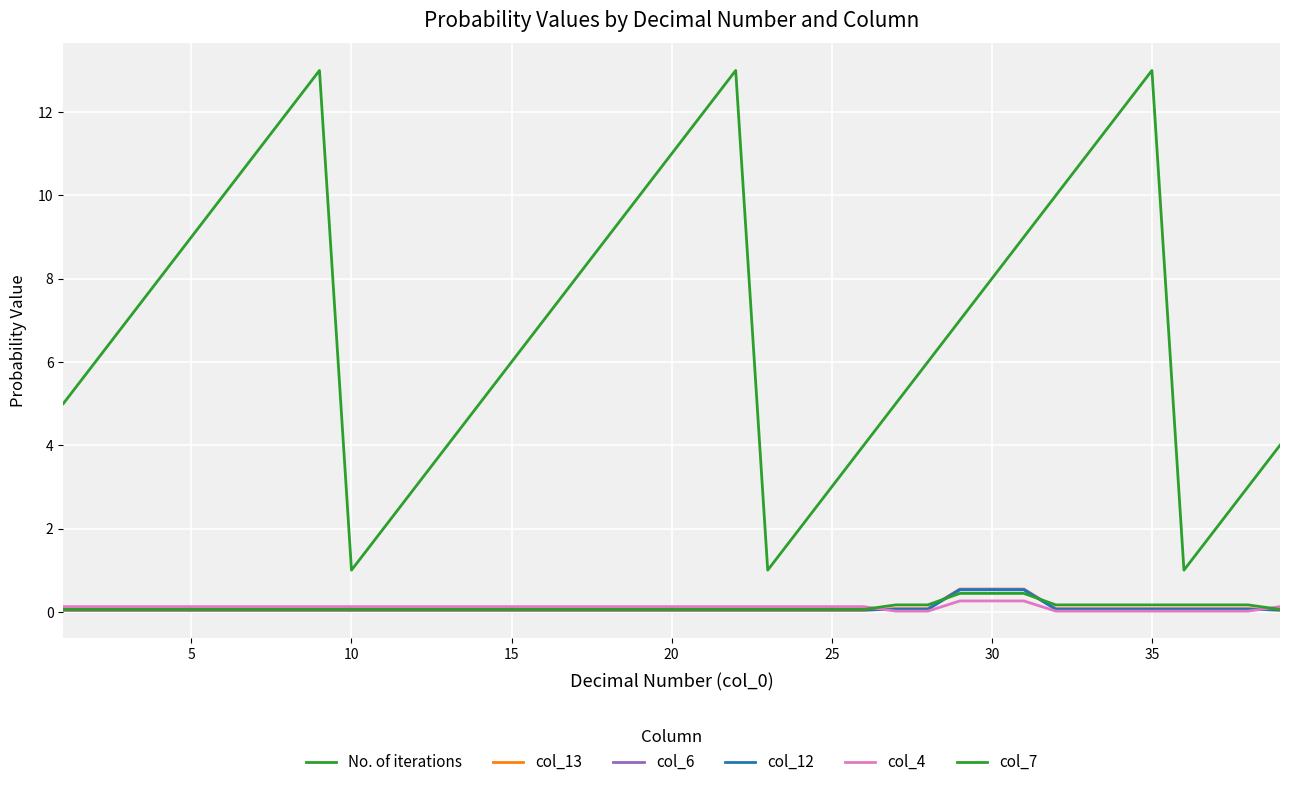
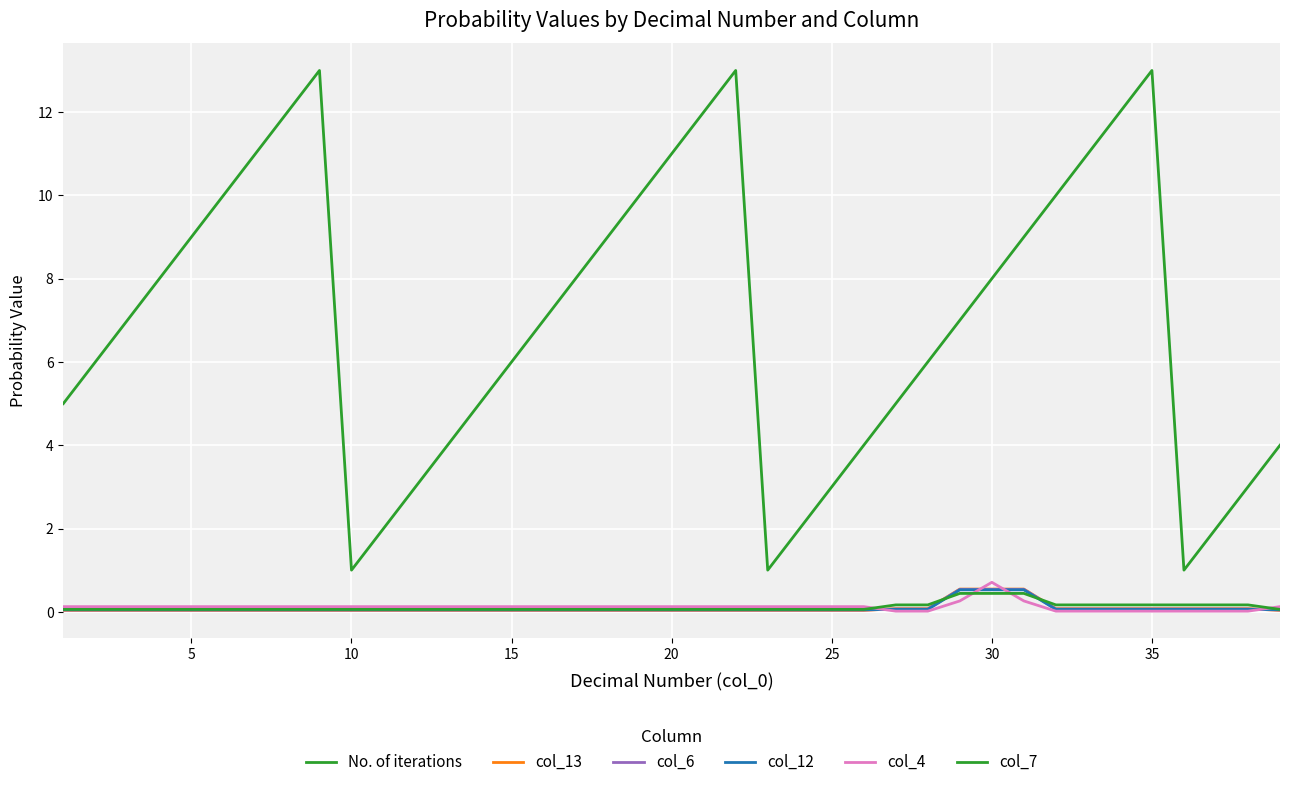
  {
    "col_4": {
      "5": 0.1,
      "10": 0.1,
      "15": 0.1,
      "20": 0.1,
      "25": 0.1,
-     "30": 0.3
+     "30": 0.7
    }
  }
